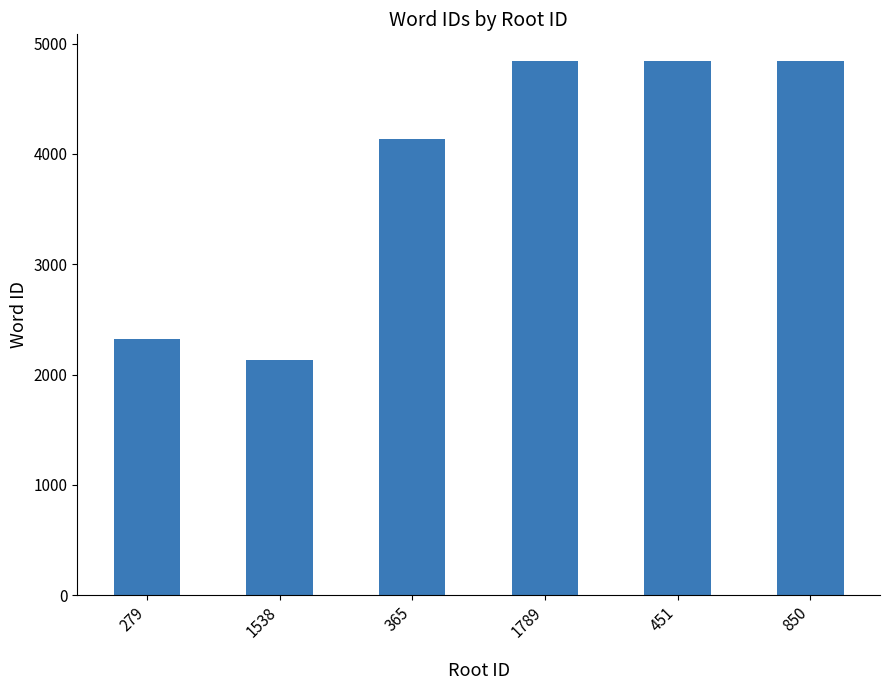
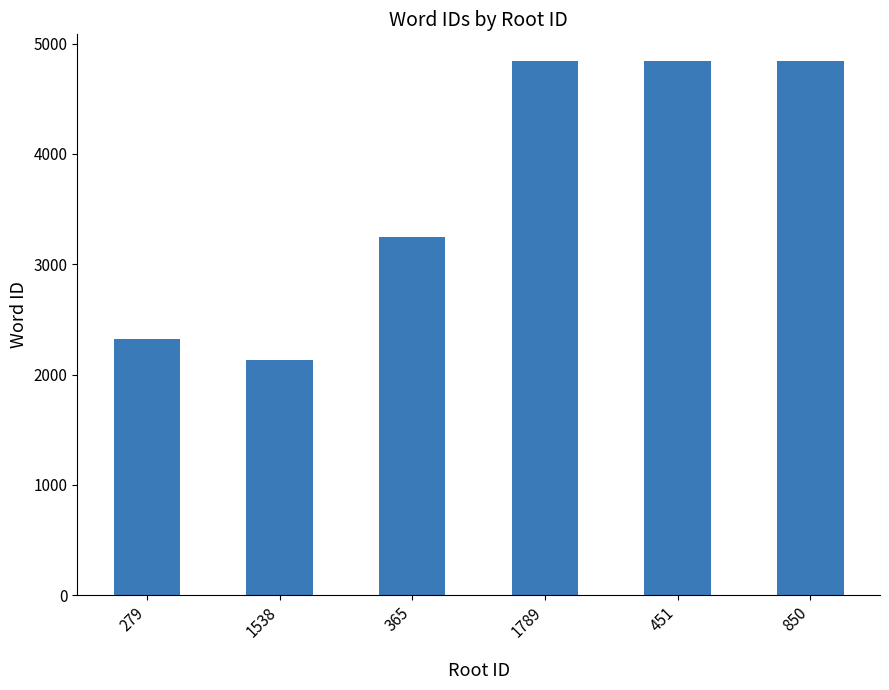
  {
    "279": 2320,
    "1538": 2130,
-   "365": 4140,
+   "365": 3240,
    "1789": 4840,
    "451": 4840,
    "850": 4840
  }
